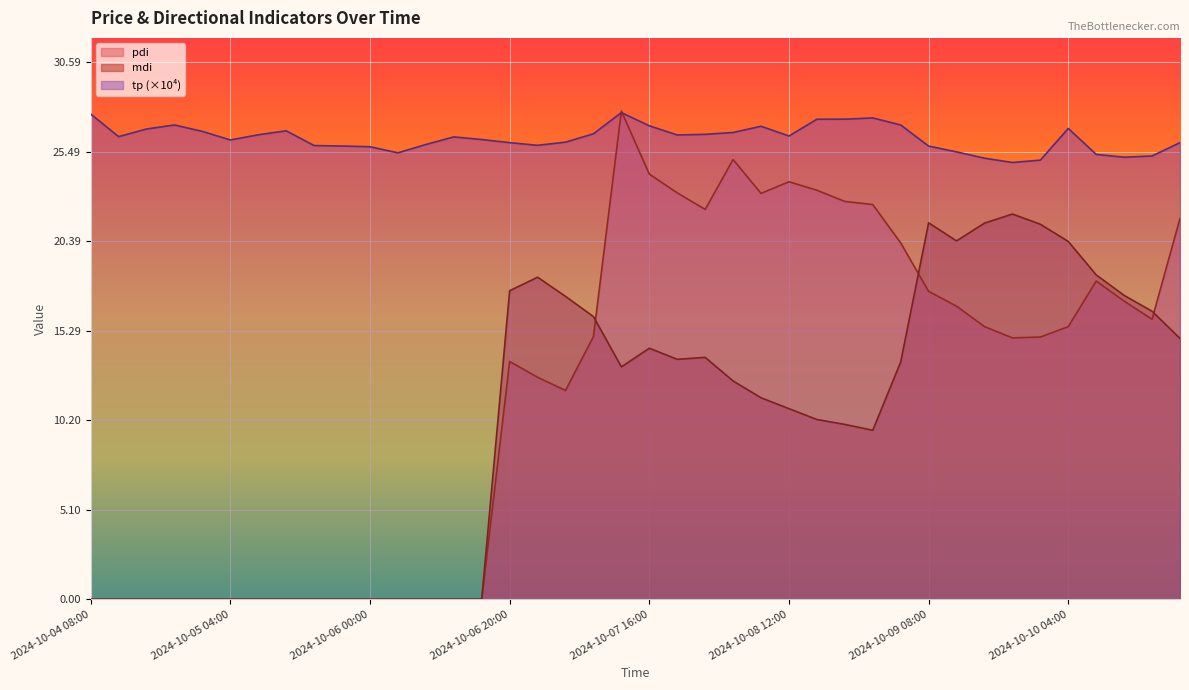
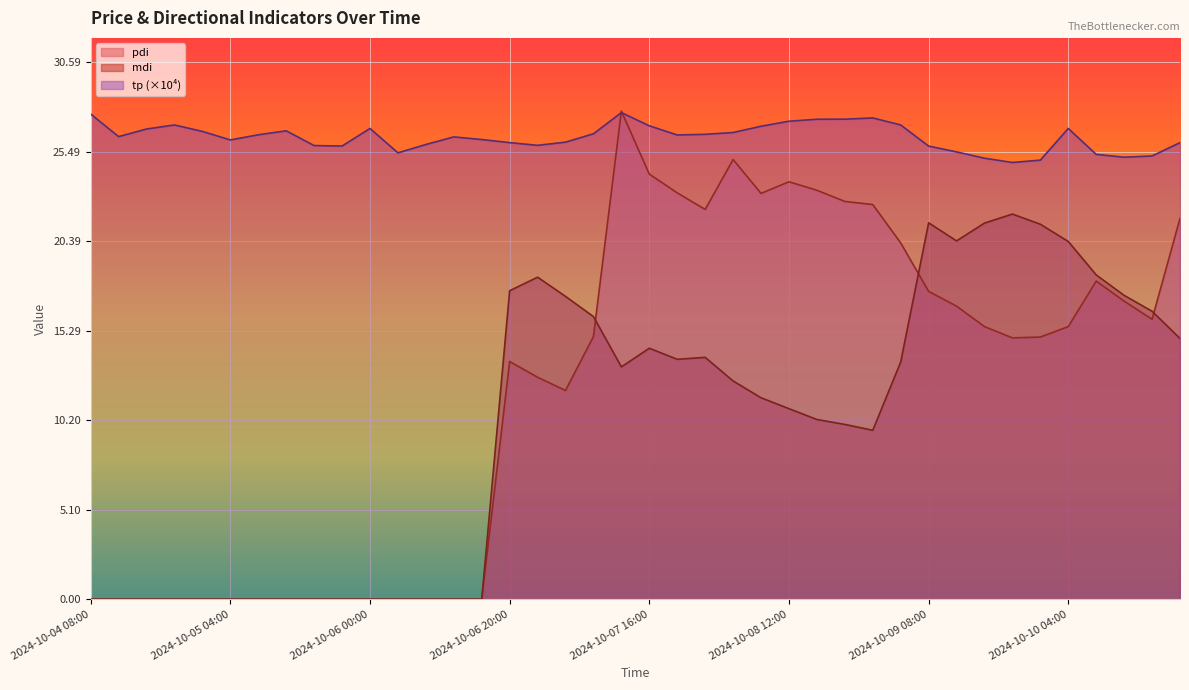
  {
    "tp (×10⁴)": {
      "2024-10-04 08:00": 27.6,
      "2024-10-05 04:00": 26.2,
-     "2024-10-06 00:00": 25.8,
+     "2024-10-06 00:00": 26.8,
      "2024-10-06 20:00": 26.0,
      "2024-10-07 16:00": 27.0,
-     "2024-10-08 12:00": 26.4,
+     "2024-10-08 12:00": 27.2,
      "2024-10-09 08:00": 25.8,
      "2024-10-10 04:00": 26.8
    }
  }
